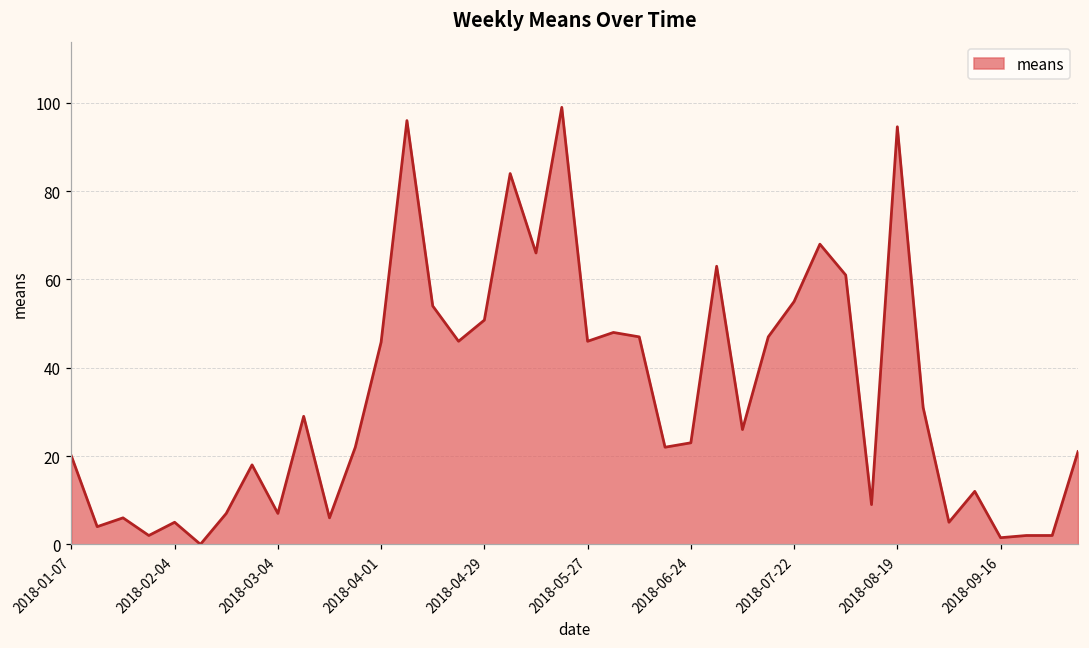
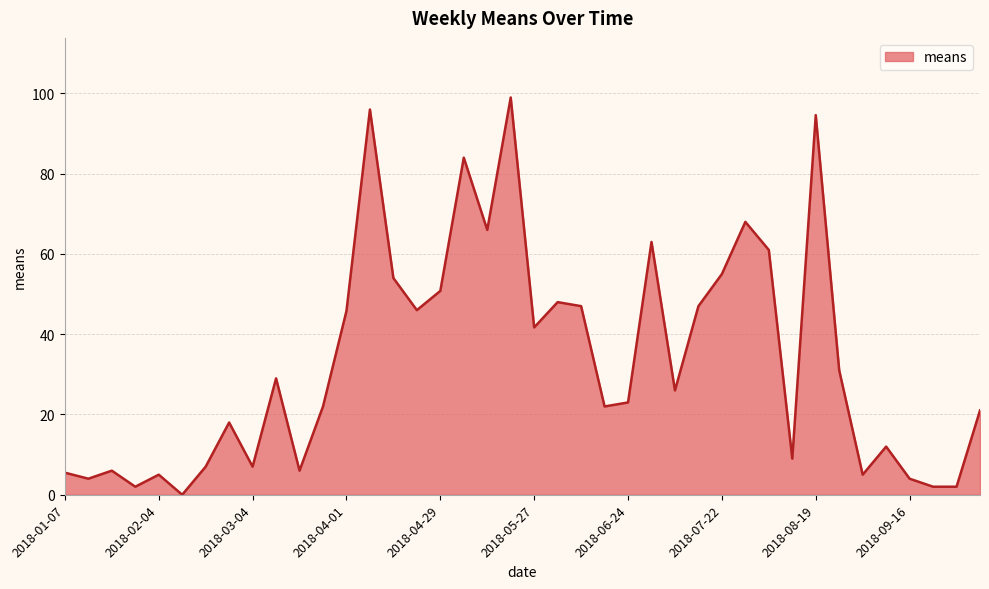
  {
-   "2018-01-07": 20,
+   "2018-01-07": 6,
    "2018-02-04": 5,
    "2018-03-04": 7,
    "2018-04-01": 46,
    "2018-04-29": 51,
-   "2018-05-27": 46,
+   "2018-05-27": 42,
    "2018-06-24": 23,
    "2018-07-22": 55,
    "2018-08-19": 95,
-   "2018-09-16": 2
+   "2018-09-16": 4
  }
